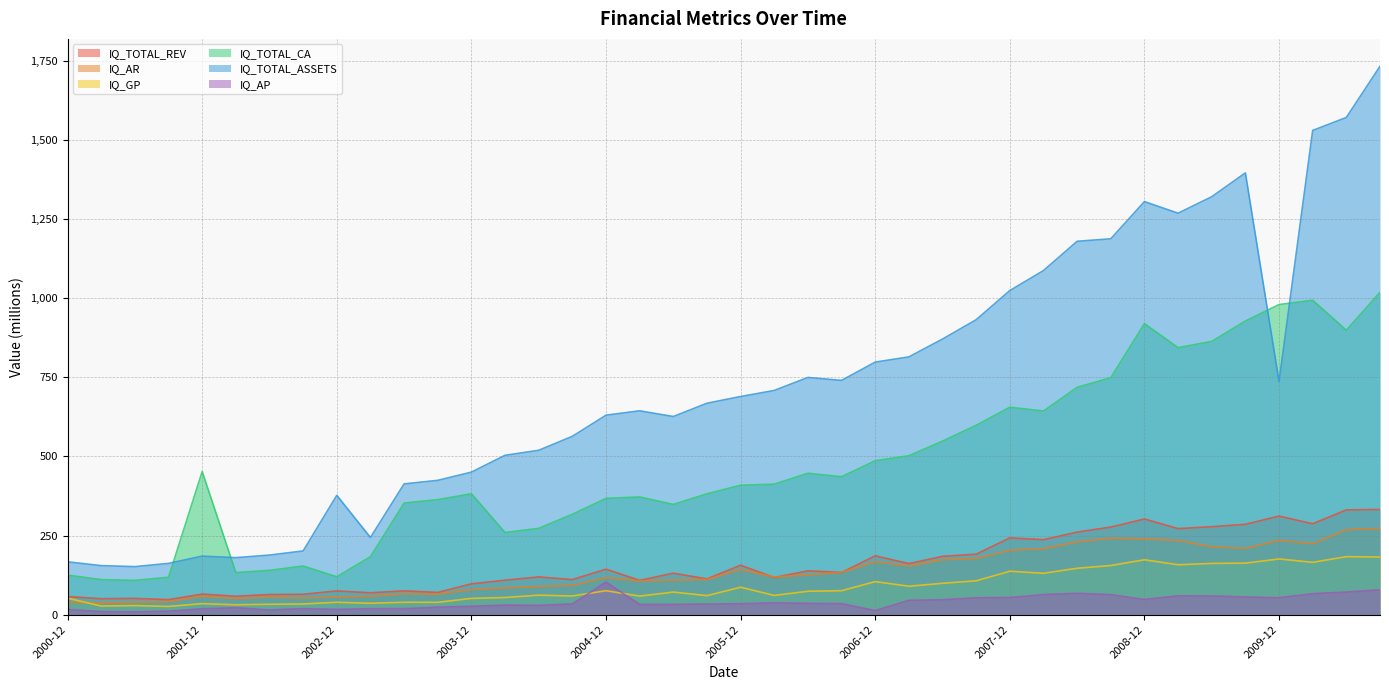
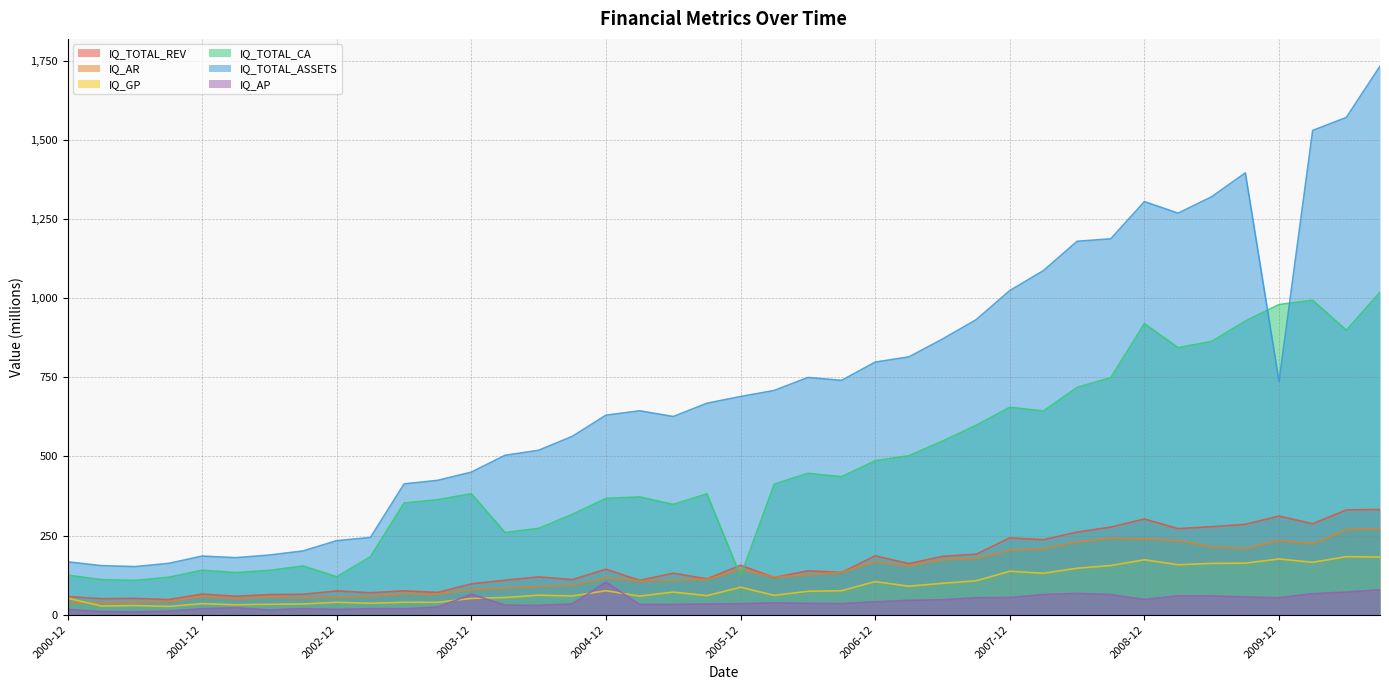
  {
    "IQ_TOTAL_CA": {
      "2000-12": "120",
-     "2001-12": "450",
+     "2001-12": "140",
      "2002-12": "120",
      "2003-12": "380",
      "2004-12": "370",
-     "2005-12": "410",
+     "2005-12": "120",
      "2006-12": "490",
      "2007-12": "660",
      "2008-12": "920",
      "2009-12": "980"
    },
    "IQ_TOTAL_ASSETS": {
      "2000-12": "170",
      "2001-12": "190",
-     "2002-12": "380",
+     "2002-12": "230",
      "2003-12": "450",
      "2004-12": "630",
      "2005-12": "690",
      "2006-12": "800",
      "2007-12": "1,020",
      "2008-12": "1,310",
      "2009-12": "740"
    },
    "IQ_AP": {
      "2000-12": "20",
      "2001-12": "20",
      "2002-12": "20",
-     "2003-12": "30",
+     "2003-12": "60",
      "2004-12": "100",
      "2005-12": "30",
-     "2006-12": "10",
+     "2006-12": "40",
      "2007-12": "50",
      "2008-12": "50",
      "2009-12": "50"
    }
  }
